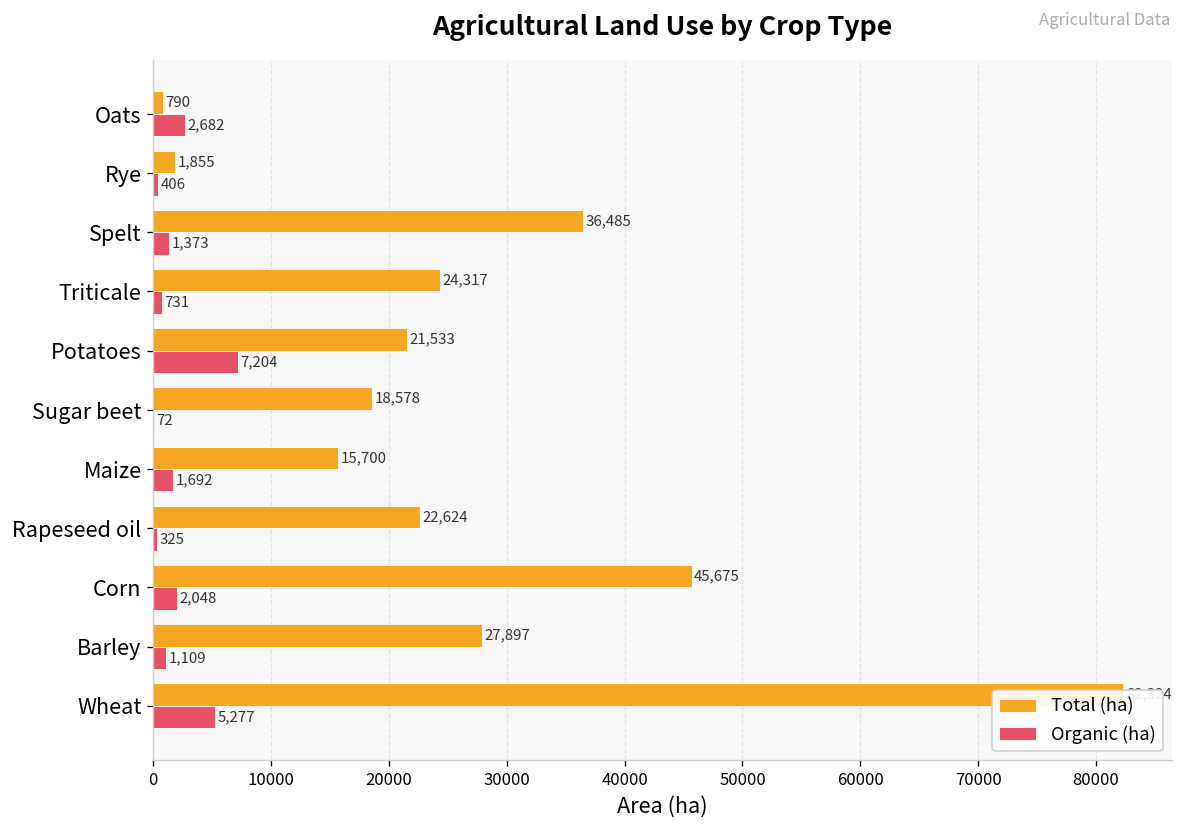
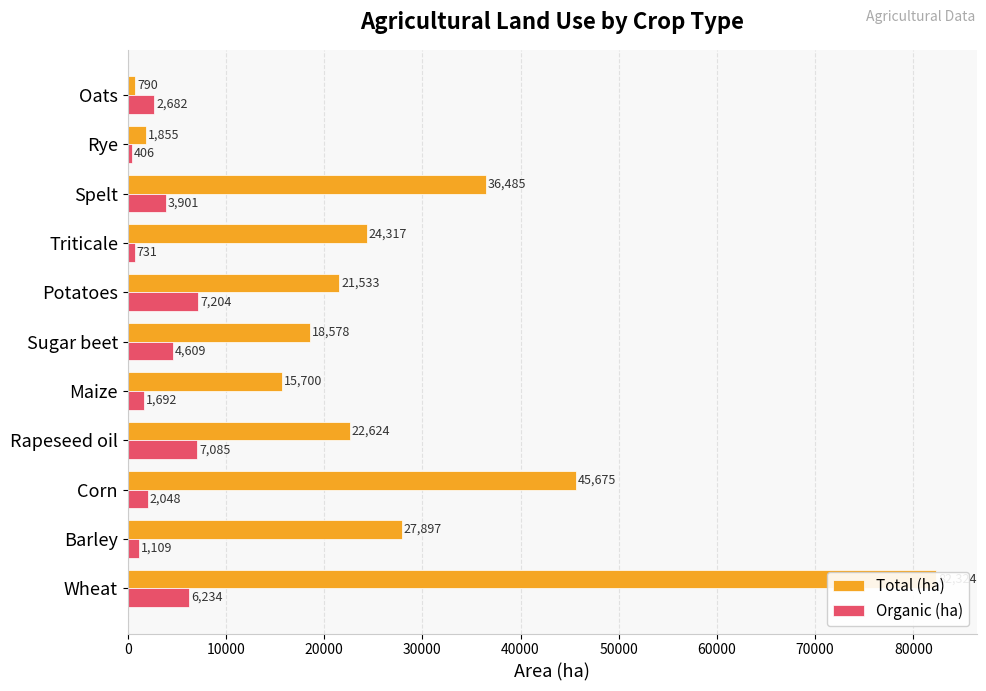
  {
    "Total (ha)": {
      "Oats": "790",
      "Rye": "1,855",
      "Spelt": "36,485",
      "Triticale": "24,317",
      "Potatoes": "21,533",
      "Sugar beet": "18,578",
      "Maize": "15,700",
      "Rapeseed oil": "22,624",
      "Corn": "45,675",
      "Barley": "27,897"
    },
    "Organic (ha)": {
      "Oats": "2,682",
      "Rye": "406",
-     "Spelt": "1,373",
+     "Spelt": "3,901",
      "Triticale": "731",
      "Potatoes": "7,204",
-     "Sugar beet": "72",
+     "Sugar beet": "4,609",
      "Maize": "1,692",
-     "Rapeseed oil": "325",
+     "Rapeseed oil": "7,085",
      "Corn": "2,048",
      "Barley": "1,109",
-     "Wheat": "5,277"
+     "Wheat": "6,234"
    }
  }
